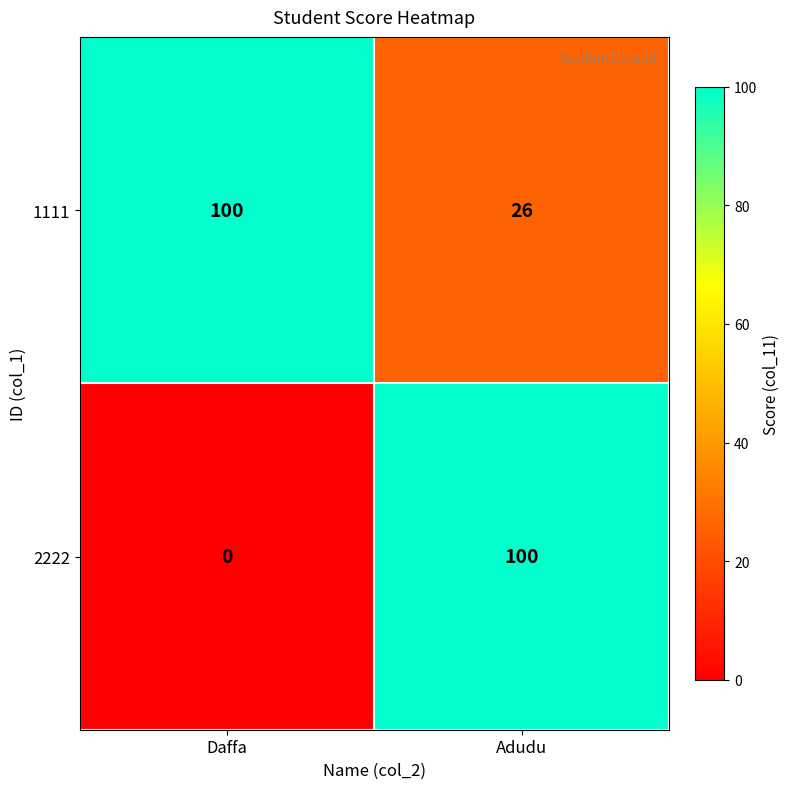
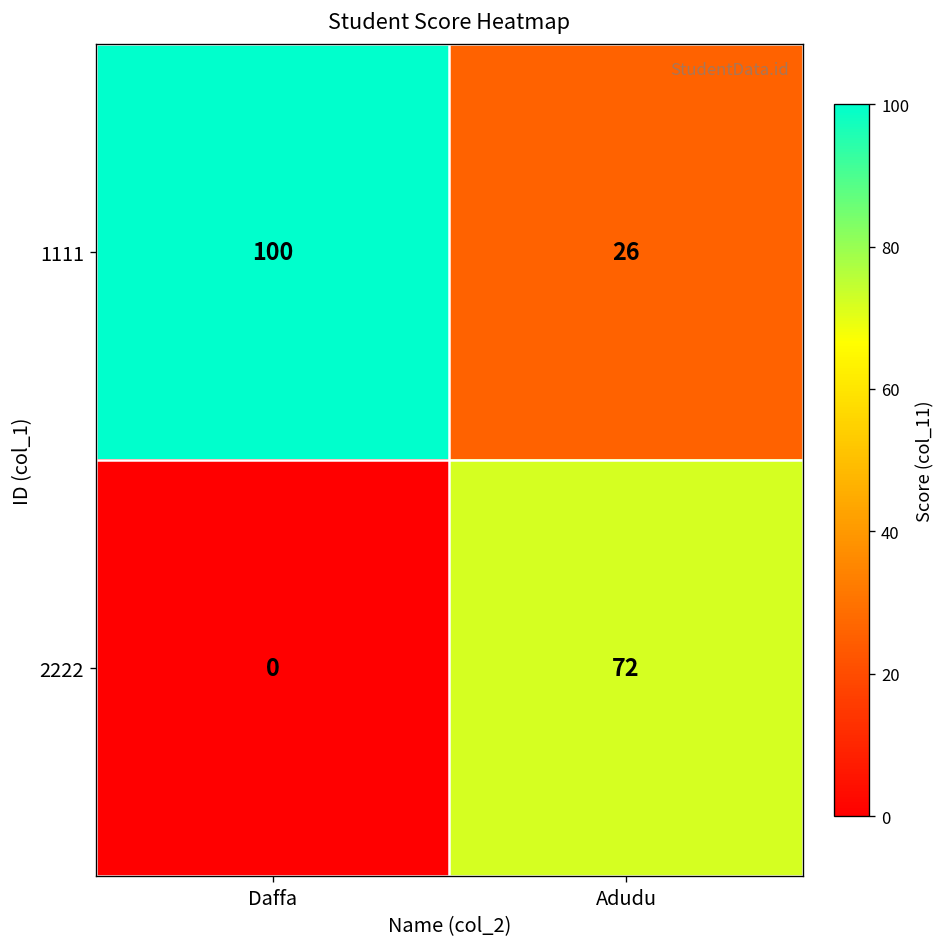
  {
    "1111": {
      "Daffa": 100
    },
    "2222": {
      "Daffa": 0,
-     "Adudu": 100
+     "Adudu": 72
    }
  }
